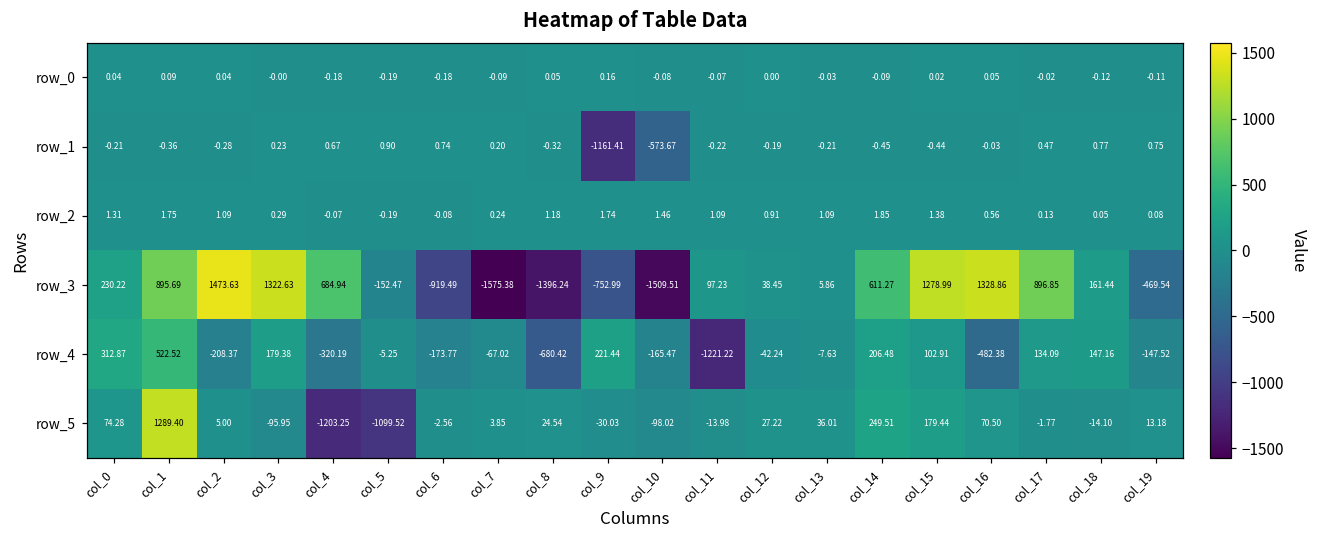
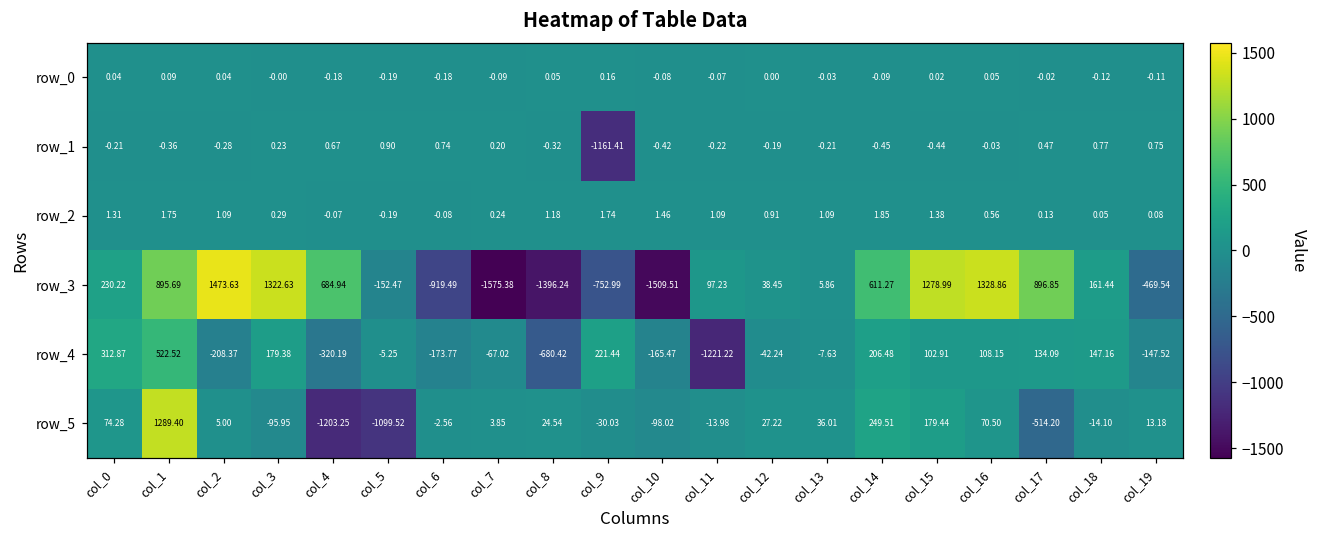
  {
    "row_0": {
      "col_0": 0.04,
      "col_1": 0.09,
      "col_2": 0.04,
      "col_3": -0.00,
      "col_4": -0.18,
      "col_5": -0.19,
      "col_6": -0.18,
      "col_7": -0.09,
      "col_8": 0.05,
      "col_9": 0.16,
      "col_10": -0.08,
      "col_11": -0.07,
      "col_12": 0.00,
      "col_13": -0.03,
      "col_14": -0.09,
      "col_15": 0.02,
      "col_16": 0.05,
      "col_17": -0.02,
      "col_18": -0.12,
      "col_19": -0.11
    },
    "row_1": {
      "col_0": -0.21,
      "col_1": -0.36,
      "col_2": -0.28,
      "col_3": 0.23,
      "col_4": 0.67,
      "col_5": 0.90,
      "col_6": 0.74,
      "col_7": 0.20,
      "col_8": -0.32,
      "col_9": -1161.41,
-     "col_10": -573.67,
+     "col_10": -0.42,
      "col_11": -0.22,
      "col_12": -0.19,
      "col_13": -0.21,
      "col_14": -0.45,
      "col_15": -0.44,
      "col_16": -0.03,
      "col_17": 0.47,
      "col_18": 0.77,
      "col_19": 0.75
    },
    "row_2": {
      "col_0": 1.31,
      "col_1": 1.75,
      "col_2": 1.09,
      "col_3": 0.29,
      "col_4": -0.07,
      "col_5": -0.19,
      "col_6": -0.08,
      "col_7": 0.24,
      "col_8": 1.18,
      "col_9": 1.74,
      "col_10": 1.46,
      "col_11": 1.09,
      "col_12": 0.91,
      "col_13": 1.09,
      "col_14": 1.85,
      "col_15": 1.38,
      "col_16": 0.56,
      "col_17": 0.13,
      "col_18": 0.05,
      "col_19": 0.08
    },
    "row_3": {
      "col_0": 230.22,
      "col_1": 895.69,
      "col_2": 1473.63,
      "col_3": 1322.63,
      "col_4": 684.94,
      "col_5": -152.47,
      "col_6": -919.49,
      "col_7": -1575.38,
      "col_8": -1396.24,
      "col_9": -752.99,
      "col_10": -1509.51,
      "col_11": 97.23,
      "col_12": 38.45,
      "col_13": 5.86,
      "col_14": 611.27,
      "col_15": 1278.99,
      "col_16": 1328.86,
      "col_17": 896.85,
      "col_18": 161.44,
      "col_19": -469.54
    },
    "row_4": {
      "col_0": 312.87,
      "col_1": 522.52,
      "col_2": -208.37,
      "col_3": 179.38,
      "col_4": -320.19,
      "col_5": -5.25,
      "col_6": -173.77,
      "col_7": -67.02,
      "col_8": -680.42,
      "col_9": 221.44,
      "col_10": -165.47,
      "col_11": -1221.22,
      "col_12": -42.24,
      "col_13": -7.63,
      "col_14": 206.48,
      "col_15": 102.91,
-     "col_16": -482.38,
+     "col_16": 108.15,
      "col_17": 134.09,
      "col_18": 147.16,
      "col_19": -147.52
    },
    "row_5": {
      "col_0": 74.28,
      "col_1": 1289.40,
      "col_2": 5.00,
      "col_3": -95.95,
      "col_4": -1203.25,
      "col_5": -1099.52,
      "col_6": -2.56,
      "col_7": 3.85,
      "col_8": 24.54,
      "col_9": -30.03,
      "col_10": -98.02,
      "col_11": -13.98,
      "col_12": 27.22,
      "col_13": 36.01,
      "col_14": 249.51,
      "col_15": 179.44,
      "col_16": 70.50,
-     "col_17": -1.77,
+     "col_17": -514.20,
      "col_18": -14.10,
      "col_19": 13.18
    }
  }
